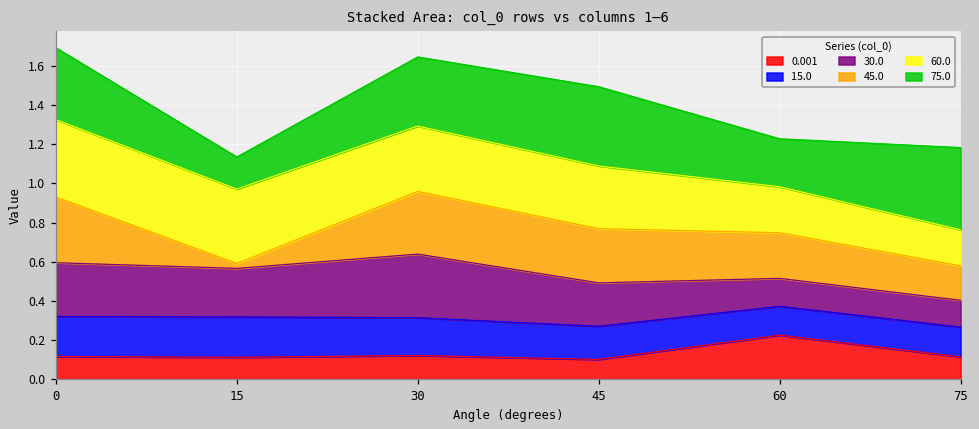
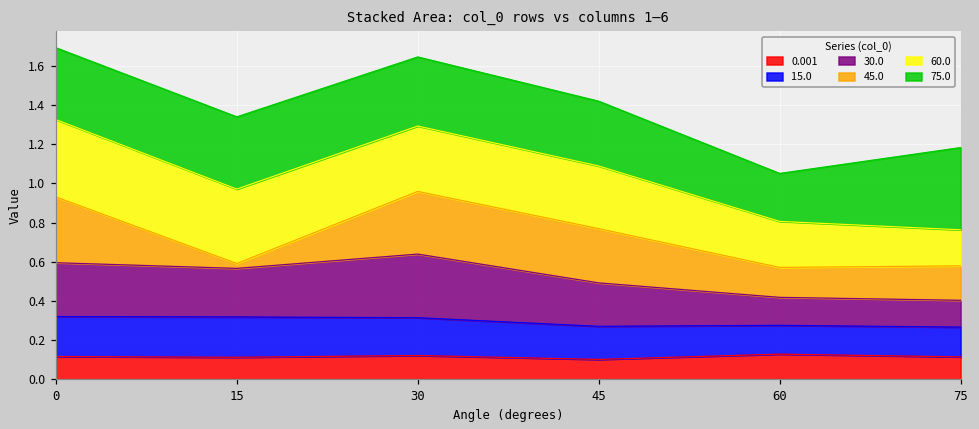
  {
    "0.001": {
      "0": 0.12,
      "15": 0.11,
      "30": 0.12,
      "45": 0.10,
-     "60": 0.23,
+     "60": 0.13,
      "75": 0.11
    },
    "15.0": {
      "0": 0.20,
      "15": 0.21,
      "30": 0.19,
      "45": 0.17,
      "60": 0.15,
      "75": 0.15
    },
    "30.0": {
      "0": 0.27,
      "15": 0.25,
      "30": 0.33,
      "45": 0.22,
      "60": 0.14,
      "75": 0.14
    },
    "45.0": {
      "0": 0.34,
      "15": 0.03,
      "30": 0.32,
      "45": 0.28,
-     "60": 0.23,
+     "60": 0.15,
      "75": 0.18
    },
    "60.0": {
      "0": 0.40,
      "15": 0.38,
      "30": 0.33,
      "45": 0.32,
      "60": 0.24,
      "75": 0.18
    },
    "75.0": {
      "0": 0.37,
-     "15": 0.16,
+     "15": 0.37,
      "30": 0.35,
-     "45": 0.41,
+     "45": 0.33,
      "60": 0.25,
      "75": 0.42
    }
  }
